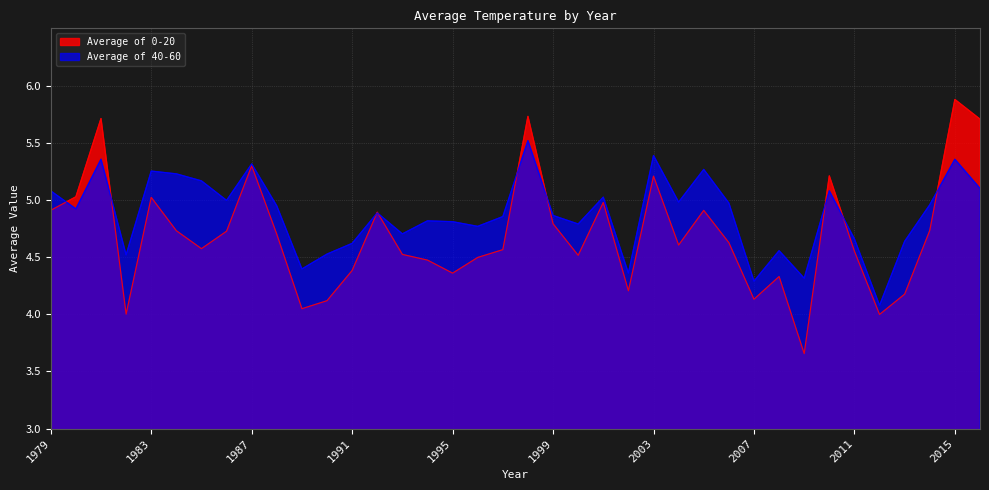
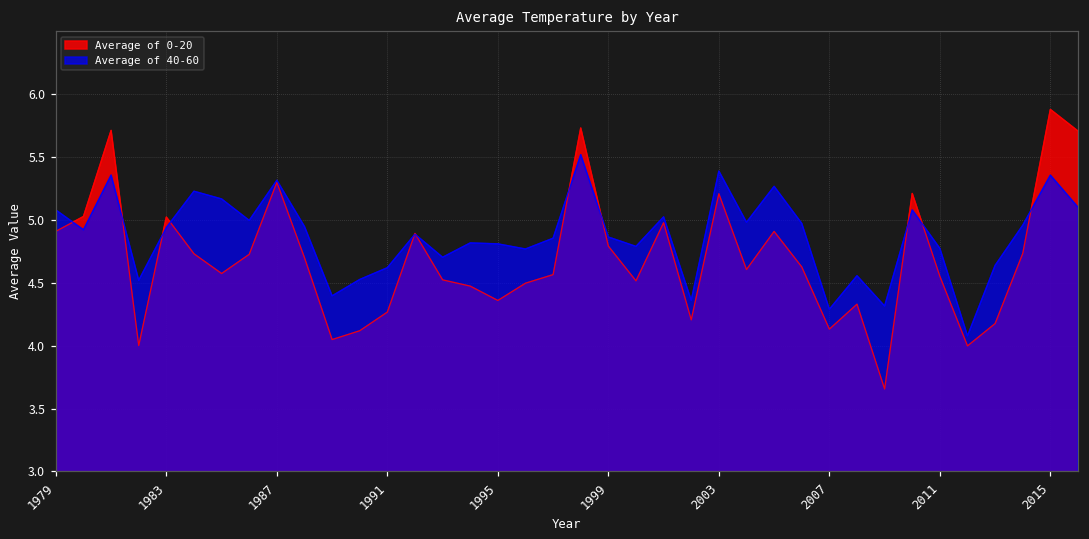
  {
    "Average of 0-20": {
      "1979": 4.91,
      "1983": 5.02,
-     "1991": 4.38,
+     "1991": 4.27,
      "1995": 4.36,
      "1999": 4.79,
      "2003": 5.21,
      "2007": 4.13,
      "2011": 4.55,
      "2015": 5.88
    },
    "Average of 40-60": {
      "1979": 5.08,
-     "1983": 5.25,
+     "1983": 4.94,
      "1991": 4.62,
      "1995": 4.81,
      "1999": 4.86,
      "2003": 5.39,
      "2007": 4.29,
-     "2011": 4.66,
+     "2011": 4.77,
      "2015": 5.35
    }
  }
